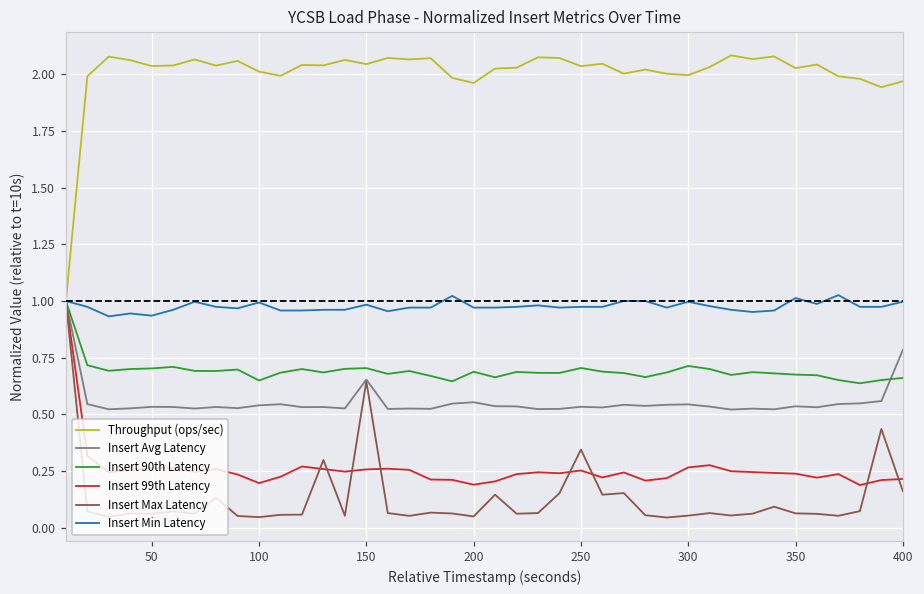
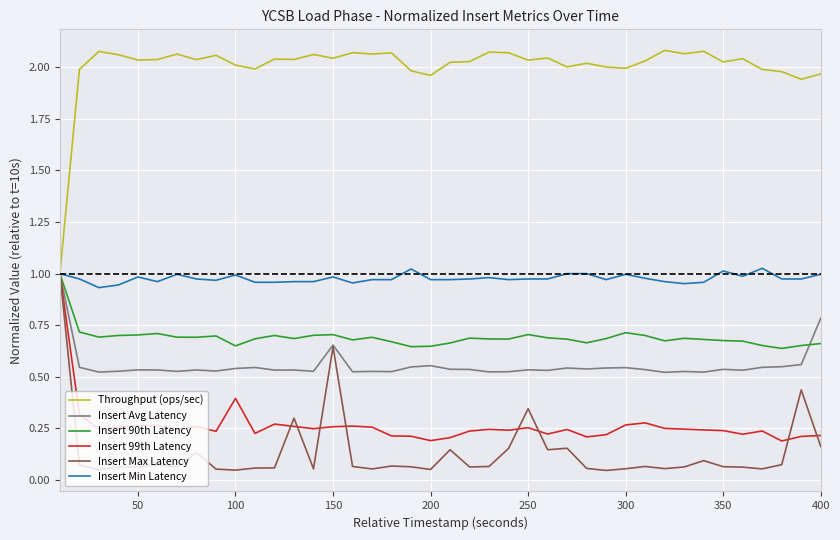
  {
    "Throughput (ops/sec)": {
      "50": 2.04,
      "100": 2.01,
      "150": 2.04,
      "200": 1.96,
      "250": 2.03,
      "300": 2.00,
      "350": 2.03,
      "400": 1.97
    },
    "Insert Avg Latency": {
      "50": 0.53,
      "100": 0.54,
      "200": 0.55,
      "250": 0.53,
      "300": 0.54,
      "350": 0.54,
      "400": 0.78
    },
    "Insert 90th Latency": {
      "50": 0.70,
      "100": 0.65,
      "150": 0.70,
-     "200": 0.69,
+     "200": 0.65,
      "250": 0.70,
      "300": 0.71,
      "350": 0.68,
      "400": 0.66
    },
    "Insert 99th Latency": {
-     "100": 0.20,
+     "100": 0.40,
      "150": 0.26,
      "200": 0.19,
      "250": 0.25,
      "300": 0.27,
      "350": 0.24,
      "400": 0.22
    },
    "Insert Max Latency": {
      "100": 0.05,
      "200": 0.05,
      "250": 0.35,
      "300": 0.05,
      "350": 0.06,
      "400": 0.16
    },
    "Insert Min Latency": {
-     "50": 0.94,
+     "50": 0.98,
      "100": 0.99,
      "150": 0.98,
      "200": 0.97,
      "250": 0.97,
      "300": 1.00,
      "350": 1.01,
      "400": 1.00
    }
  }
